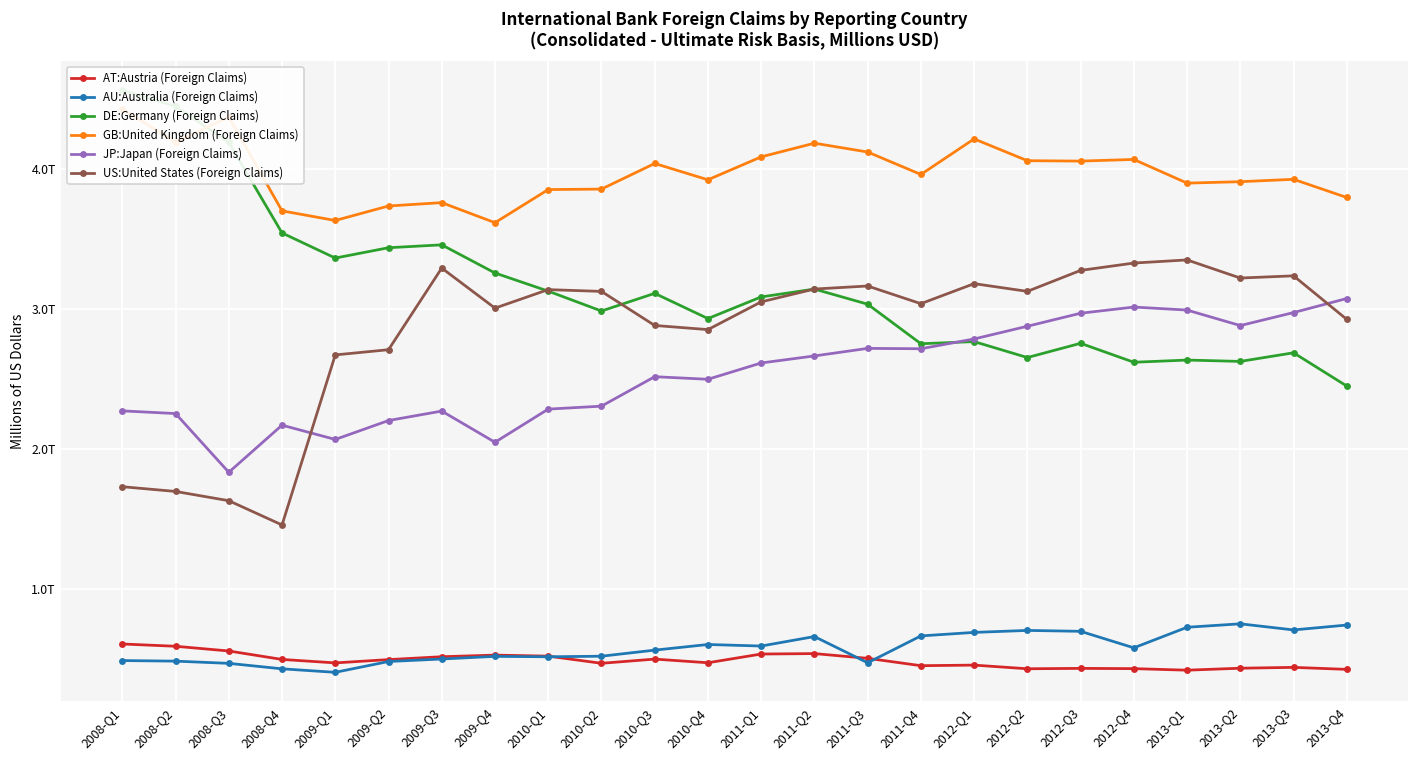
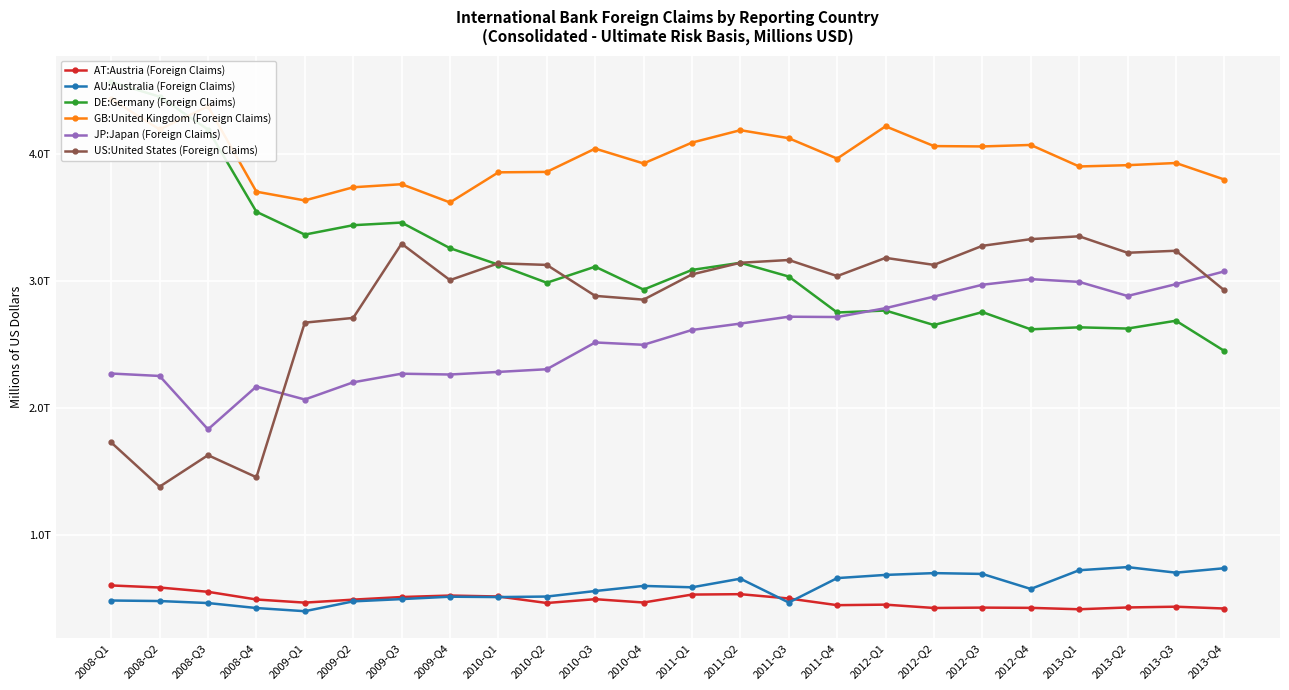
  {
    "AT:Austria (Foreign Claims)": {
      "2008-Q1": "0.60T",
      "2008-Q2": "0.59T",
      "2008-Q3": "0.55T",
      "2008-Q4": "0.49T",
      "2009-Q1": "0.47T",
      "2010-Q2": "0.46T",
      "2010-Q3": "0.49T",
      "2010-Q4": "0.47T",
      "2011-Q1": "0.53T",
      "2011-Q2": "0.53T",
      "2011-Q3": "0.50T",
      "2011-Q4": "0.45T",
      "2012-Q1": "0.45T",
      "2012-Q2": "0.43T",
      "2012-Q3": "0.43T",
      "2012-Q4": "0.43T",
      "2013-Q1": "0.42T",
      "2013-Q2": "0.43T",
      "2013-Q3": "0.44T",
      "2013-Q4": "0.42T"
    },
    "AU:Australia (Foreign Claims)": {
      "2008-Q1": "0.48T",
      "2008-Q2": "0.48T",
      "2008-Q3": "0.46T",
      "2008-Q4": "0.43T",
      "2009-Q1": "0.40T",
      "2010-Q2": "0.52T",
      "2010-Q3": "0.56T",
      "2010-Q4": "0.60T",
      "2011-Q1": "0.59T",
      "2011-Q2": "0.66T",
      "2011-Q3": "0.47T",
      "2011-Q4": "0.66T",
      "2012-Q1": "0.69T",
      "2012-Q2": "0.70T",
      "2012-Q3": "0.69T",
      "2012-Q4": "0.58T",
      "2013-Q1": "0.72T",
      "2013-Q2": "0.75T",
      "2013-Q3": "0.70T",
      "2013-Q4": "0.74T"
    },
    "DE:Germany (Foreign Claims)": {
      "2008-Q4": "3.55T",
      "2009-Q1": "3.37T",
      "2009-Q2": "3.44T",
      "2009-Q3": "3.46T",
      "2009-Q4": "3.26T",
      "2010-Q2": "2.99T",
      "2010-Q3": "3.11T",
      "2010-Q4": "2.93T",
      "2011-Q1": "3.09T",
      "2011-Q3": "3.04T",
      "2011-Q4": "2.75T",
      "2012-Q2": "2.65T",
      "2012-Q3": "2.76T",
      "2012-Q4": "2.62T",
      "2013-Q1": "2.64T",
      "2013-Q2": "2.63T",
      "2013-Q3": "2.69T",
      "2013-Q4": "2.45T"
    },
    "GB:United Kingdom (Foreign Claims)": {
      "2008-Q4": "3.70T",
      "2009-Q1": "3.63T",
      "2009-Q2": "3.74T",
      "2009-Q3": "3.76T",
      "2009-Q4": "3.62T",
      "2010-Q1": "3.86T",
      "2010-Q2": "3.86T",
      "2010-Q3": "4.04T",
      "2010-Q4": "3.93T",
      "2011-Q1": "4.09T",
      "2011-Q2": "4.19T",
      "2011-Q3": "4.12T",
      "2011-Q4": "3.96T",
      "2012-Q1": "4.22T",
      "2012-Q2": "4.06T",
      "2012-Q3": "4.06T",
      "2012-Q4": "4.07T",
      "2013-Q1": "3.90T",
      "2013-Q2": "3.91T",
      "2013-Q3": "3.93T",
      "2013-Q4": "3.80T"
    },
    "JP:Japan (Foreign Claims)": {
      "2008-Q1": "2.27T",
      "2008-Q2": "2.25T",
      "2008-Q3": "1.83T",
      "2008-Q4": "2.17T",
      "2009-Q1": "2.07T",
      "2009-Q2": "2.20T",
      "2009-Q3": "2.27T",
-     "2009-Q4": "2.05T",
+     "2009-Q4": "2.26T",
      "2010-Q1": "2.28T",
      "2010-Q2": "2.31T",
      "2010-Q3": "2.52T",
      "2010-Q4": "2.50T",
      "2011-Q1": "2.61T",
      "2011-Q2": "2.66T",
      "2011-Q3": "2.72T",
      "2011-Q4": "2.72T",
      "2012-Q2": "2.88T",
      "2012-Q3": "2.97T",
      "2012-Q4": "3.01T",
      "2013-Q1": "2.99T",
      "2013-Q2": "2.88T",
      "2013-Q3": "2.98T",
      "2013-Q4": "3.08T"
    },
    "US:United States (Foreign Claims)": {
      "2008-Q1": "1.73T",
-     "2008-Q2": "1.69T",
+     "2008-Q2": "1.38T",
      "2008-Q3": "1.63T",
      "2008-Q4": "1.46T",
      "2009-Q1": "2.67T",
      "2009-Q2": "2.71T",
      "2009-Q3": "3.29T",
      "2009-Q4": "3.01T",
      "2010-Q2": "3.13T",
      "2010-Q3": "2.88T",
      "2010-Q4": "2.85T",
      "2011-Q1": "3.05T",
      "2011-Q3": "3.17T",
      "2011-Q4": "3.04T",
      "2012-Q1": "3.18T",
      "2012-Q2": "3.13T",
      "2012-Q3": "3.28T",
      "2012-Q4": "3.33T",
      "2013-Q1": "3.35T",
      "2013-Q2": "3.22T",
      "2013-Q3": "3.24T",
      "2013-Q4": "2.93T"
    }
  }
